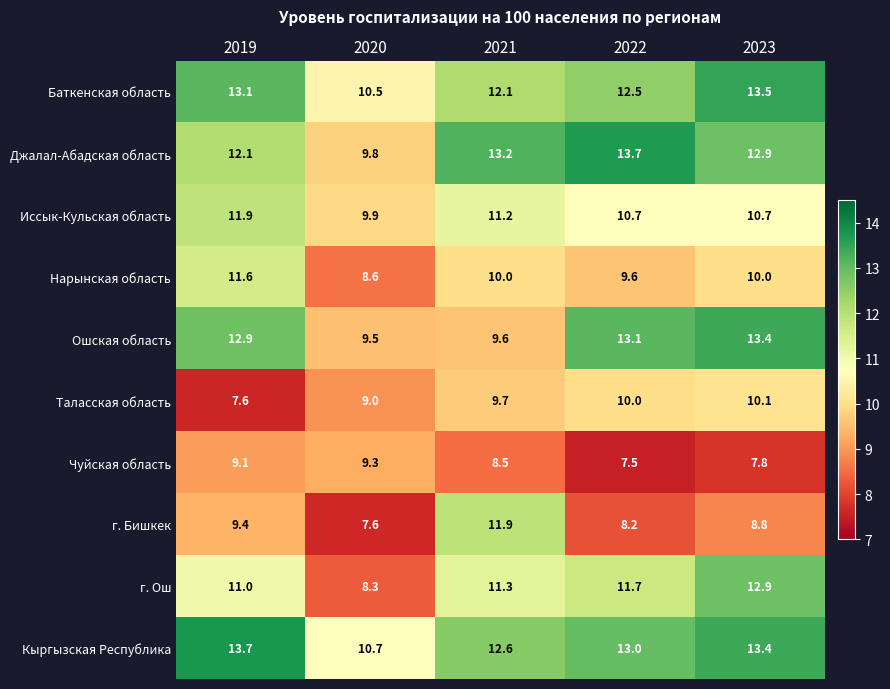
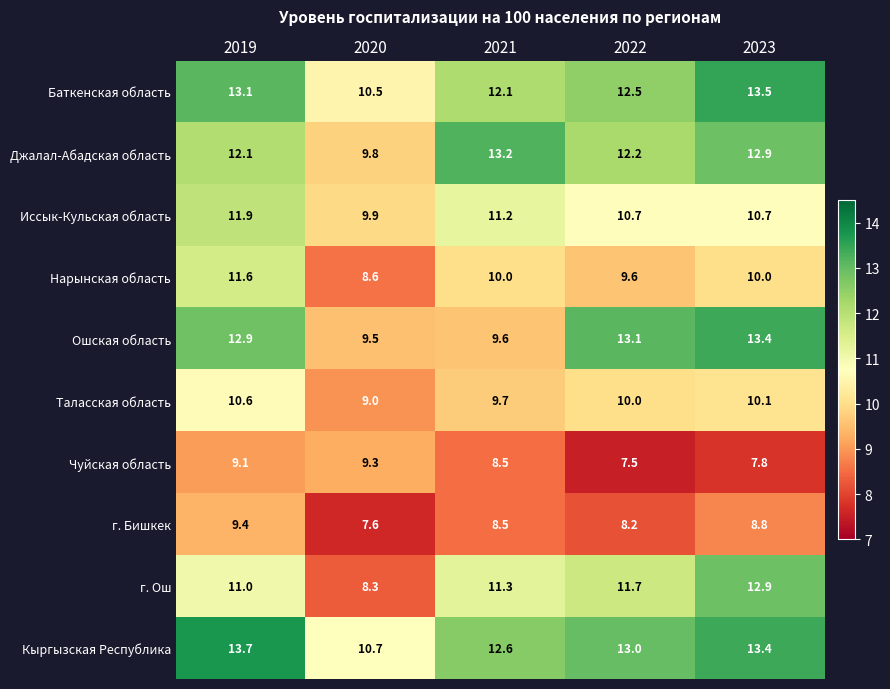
  {
    "Баткенская область": {
      "2019": 13.1,
      "2020": 10.5,
      "2021": 12.1,
      "2022": 12.5,
      "2023": 13.5
    },
    "Джалал-Абадская область": {
      "2019": 12.1,
      "2020": 9.8,
      "2021": 13.2,
-     "2022": 13.7,
+     "2022": 12.2,
      "2023": 12.9
    },
    "Иссык-Кульская область": {
      "2019": 11.9,
      "2020": 9.9,
      "2021": 11.2,
      "2022": 10.7,
      "2023": 10.7
    },
    "Нарынская область": {
      "2019": 11.6,
      "2020": 8.6,
      "2021": 10.0,
      "2022": 9.6,
      "2023": 10.0
    },
    "Ошская область": {
      "2019": 12.9,
      "2020": 9.5,
      "2021": 9.6,
      "2022": 13.1,
      "2023": 13.4
    },
    "Таласская область": {
-     "2019": 7.6,
+     "2019": 10.6,
      "2020": 9.0,
      "2021": 9.7,
      "2022": 10.0,
      "2023": 10.1
    },
    "Чуйская область": {
      "2019": 9.1,
      "2020": 9.3,
      "2021": 8.5,
      "2022": 7.5,
      "2023": 7.8
    },
    "г. Бишкек": {
      "2019": 9.4,
      "2020": 7.6,
-     "2021": 11.9,
+     "2021": 8.5,
      "2022": 8.2,
      "2023": 8.8
    },
    "г. Ош": {
      "2019": 11.0,
      "2020": 8.3,
      "2021": 11.3,
      "2022": 11.7,
      "2023": 12.9
    },
    "Кыргызская Республика": {
      "2019": 13.7,
      "2020": 10.7,
      "2021": 12.6,
      "2022": 13.0,
      "2023": 13.4
    }
  }
